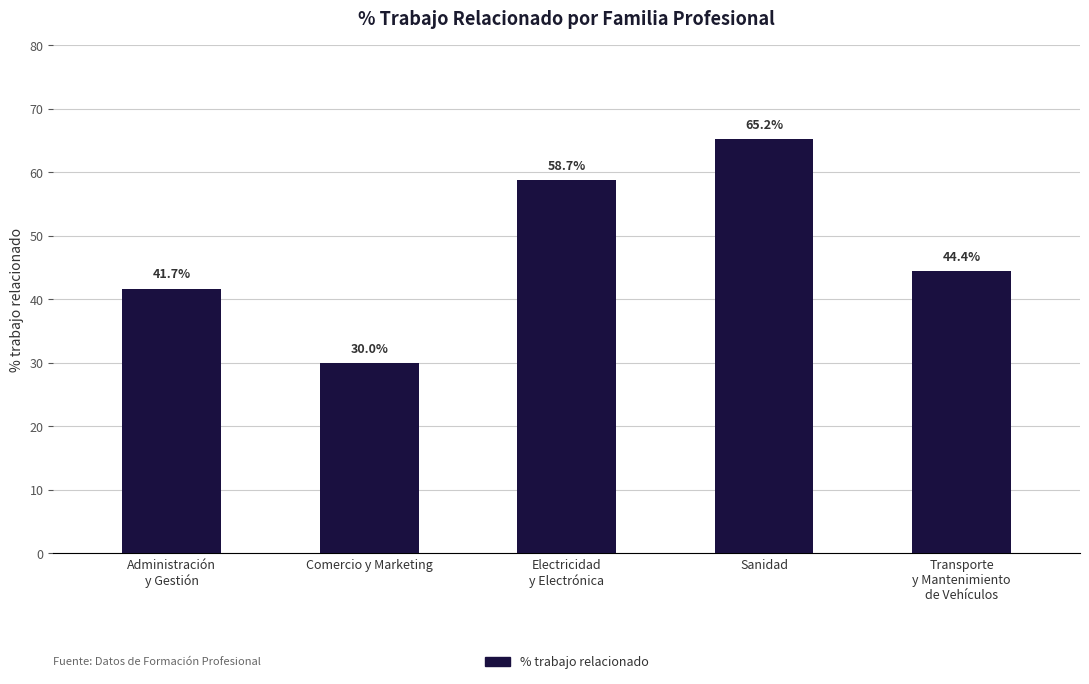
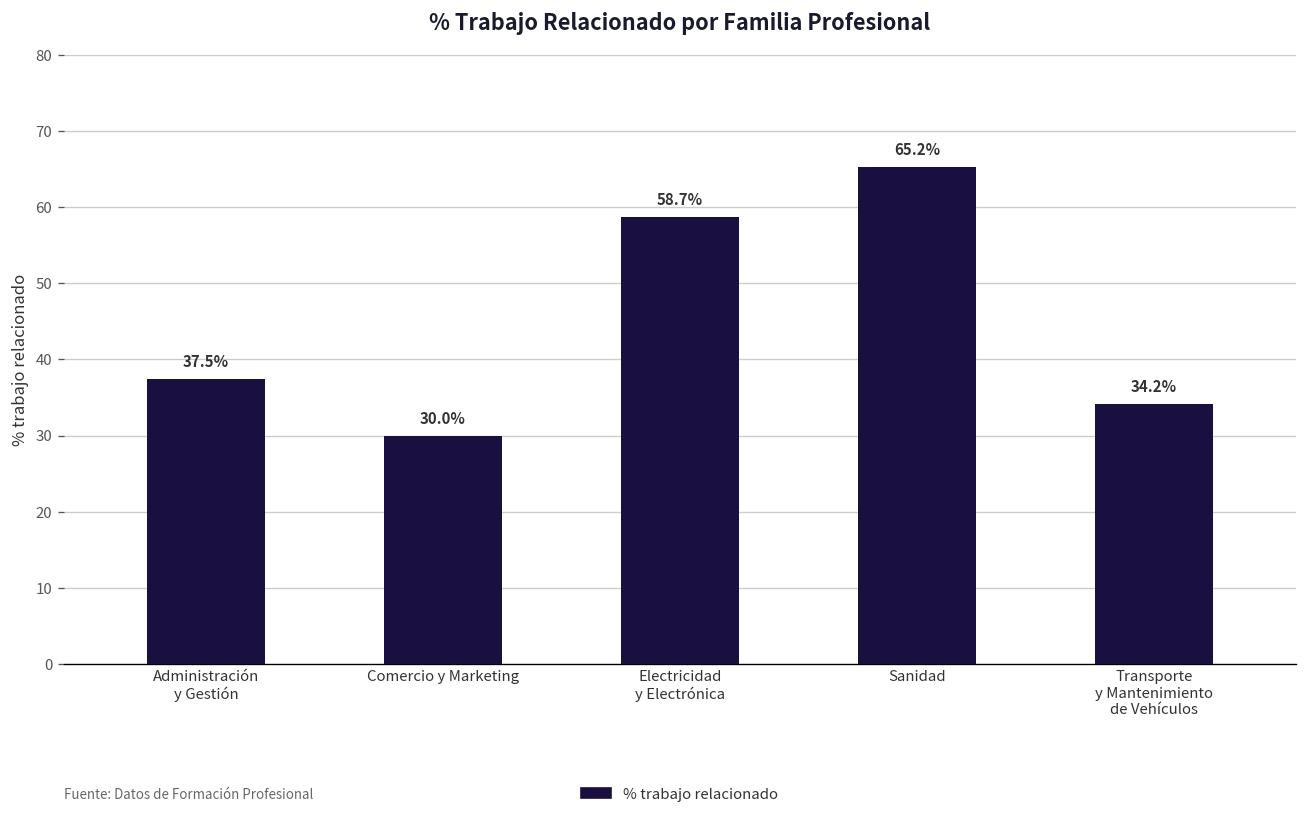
  {
-   "Administración y Gestión": "41.7%",
+   "Administración y Gestión": "37.5%",
    "Comercio y Marketing": "30.0%",
    "Electricidad y Electrónica": "58.7%",
    "Sanidad": "65.2%",
-   "Transporte y Mantenimiento de Vehículos": "44.4%"
+   "Transporte y Mantenimiento de Vehículos": "34.2%"
  }
